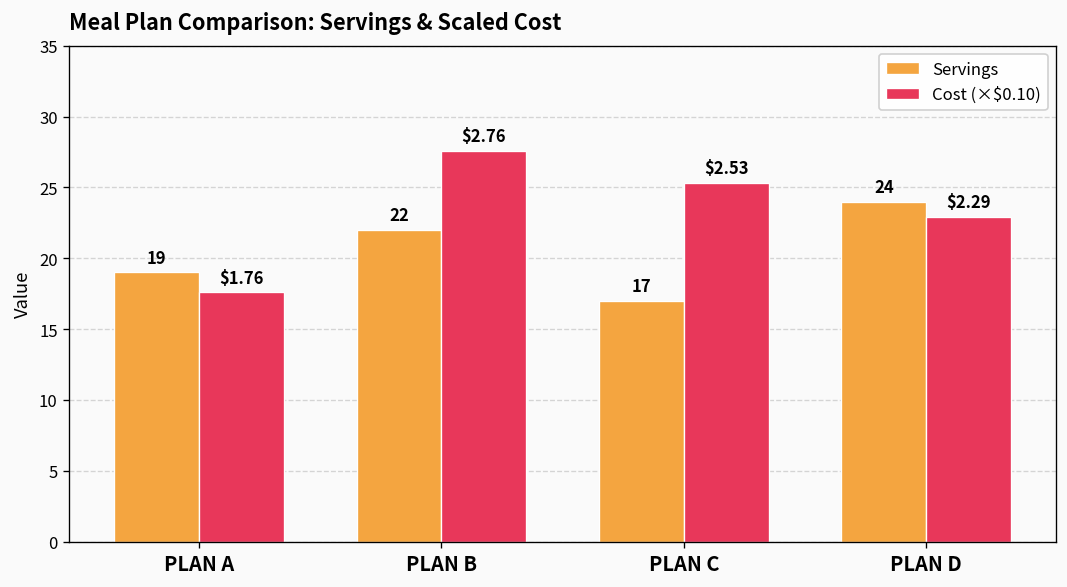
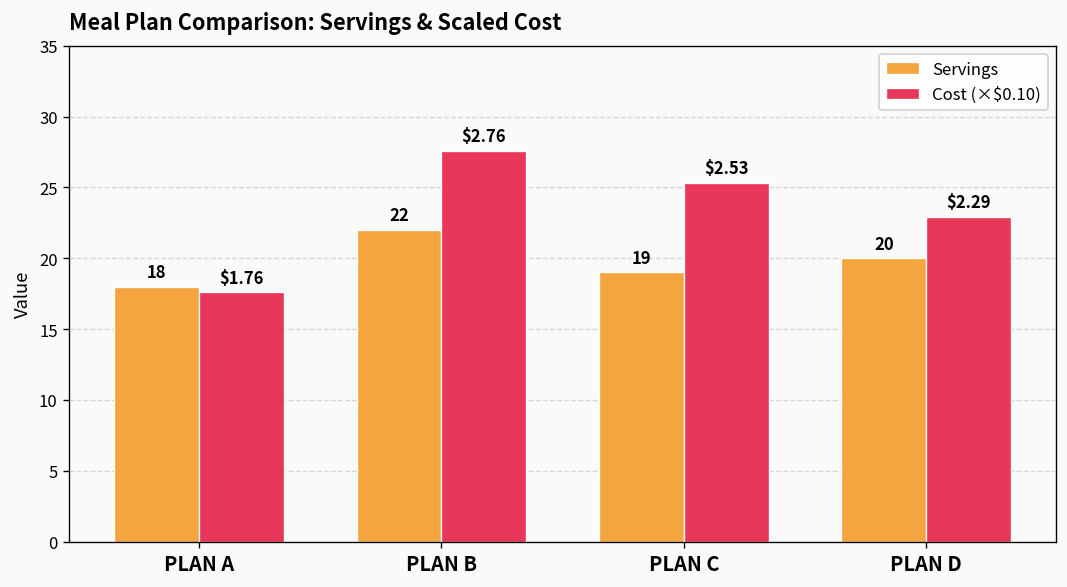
  {
    "Servings": {
-     "PLAN A": 19,
+     "PLAN A": 18,
      "PLAN B": 22,
-     "PLAN C": 17,
-     "PLAN D": 24
+     "PLAN C": 19,
+     "PLAN D": 20
    }
  }
